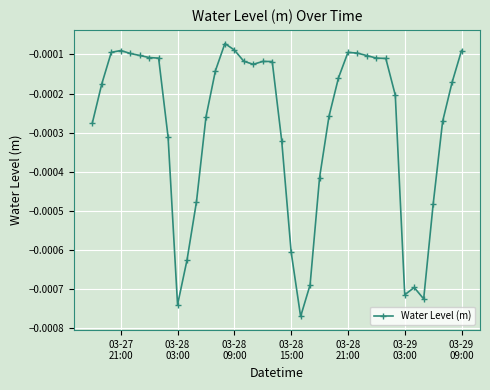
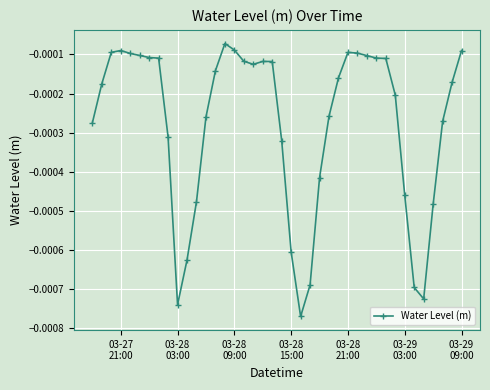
  {
    "03-27 21:00": -0.00009,
    "03-28 03:00": -0.00074,
    "03-28 09:00": -0.00009,
    "03-28 15:00": -0.00060,
    "03-28 21:00": -0.00009,
-   "03-29 03:00": -0.00071,
+   "03-29 03:00": -0.00046,
    "03-29 09:00": -0.00009
  }
